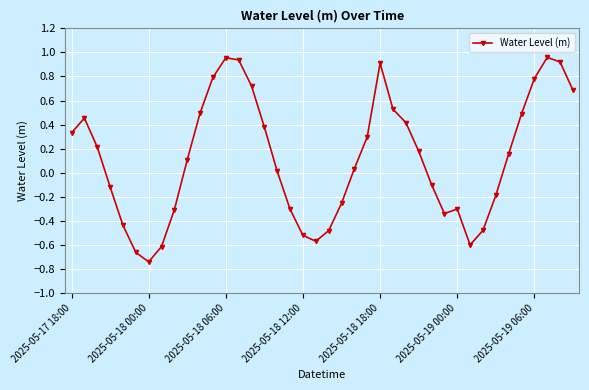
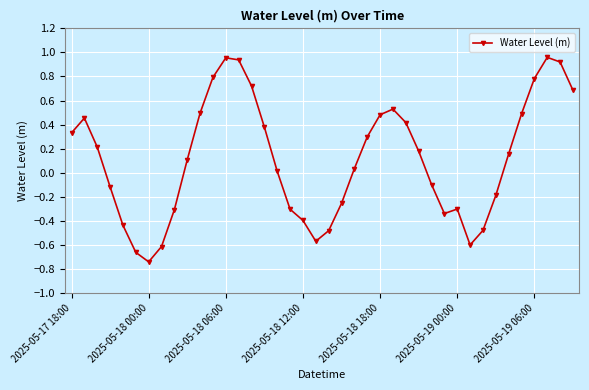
  {
    "2025-05-17 18:00": 0.33,
    "2025-05-18 00:00": -0.74,
    "2025-05-18 06:00": 0.96,
-   "2025-05-18 12:00": -0.52,
-   "2025-05-18 18:00": 0.91,
+   "2025-05-18 12:00": -0.40,
+   "2025-05-18 18:00": 0.48,
    "2025-05-19 00:00": -0.30,
    "2025-05-19 06:00": 0.78
  }
